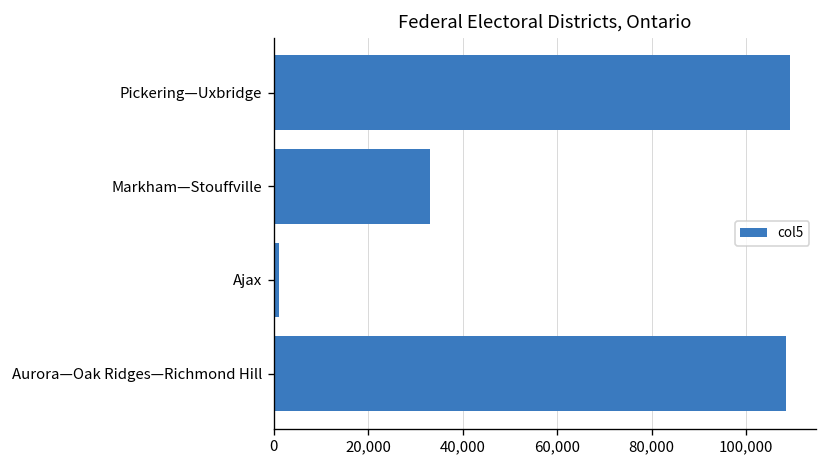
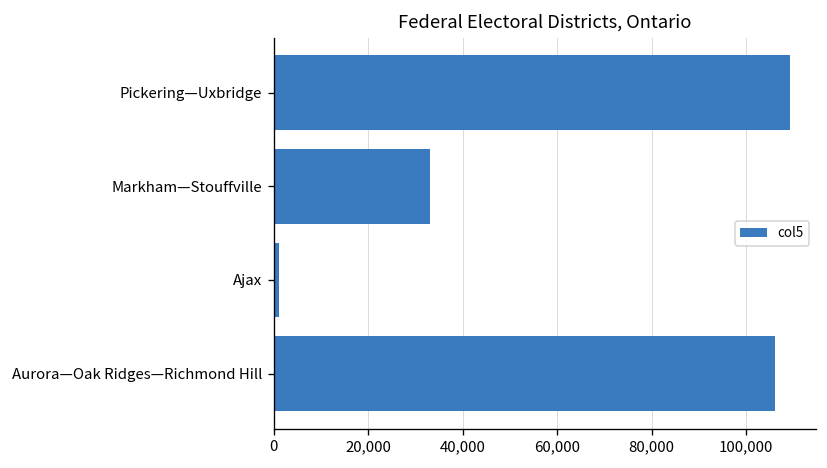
  {
    "Pickering—Uxbridge": "109,000",
    "Markham—Stouffville": "33,000",
    "Ajax": "1,000",
-   "Aurora—Oak Ridges—Richmond Hill": "108,000"
+   "Aurora—Oak Ridges—Richmond Hill": "106,000"
  }
